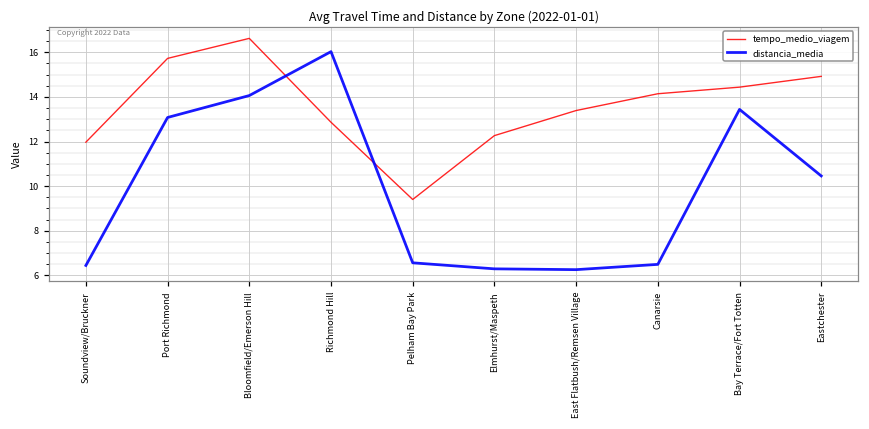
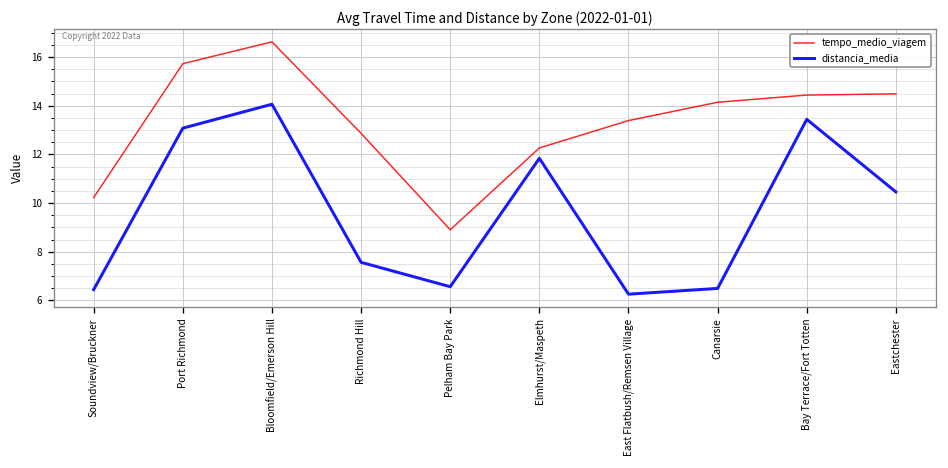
  {
    "tempo_medio_viagem": {
-     "Soundview/Bruckner": 12.0,
+     "Soundview/Bruckner": 10.2,
      "Port Richmond": 15.7,
      "Bloomfield/Emerson Hill": 16.6,
      "Richmond Hill": 12.9,
-     "Pelham Bay Park": 9.4,
+     "Pelham Bay Park": 8.9,
      "Elmhurst/Maspeth": 12.3,
      "East Flatbush/Remsen Village": 13.4,
      "Canarsie": 14.1,
      "Bay Terrace/Fort Totten": 14.4,
-     "Eastchester": 14.9
+     "Eastchester": 14.5
    },
    "distancia_media": {
      "Soundview/Bruckner": 6.4,
      "Port Richmond": 13.1,
      "Bloomfield/Emerson Hill": 14.1,
-     "Richmond Hill": 16.0,
+     "Richmond Hill": 7.6,
      "Pelham Bay Park": 6.6,
-     "Elmhurst/Maspeth": 6.3,
+     "Elmhurst/Maspeth": 11.8,
      "East Flatbush/Remsen Village": 6.3,
      "Canarsie": 6.5,
      "Bay Terrace/Fort Totten": 13.4,
      "Eastchester": 10.5
    }
  }
